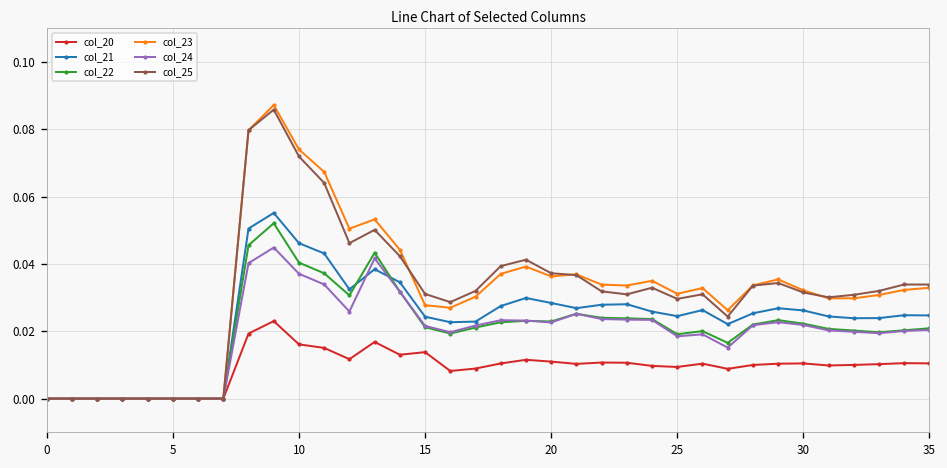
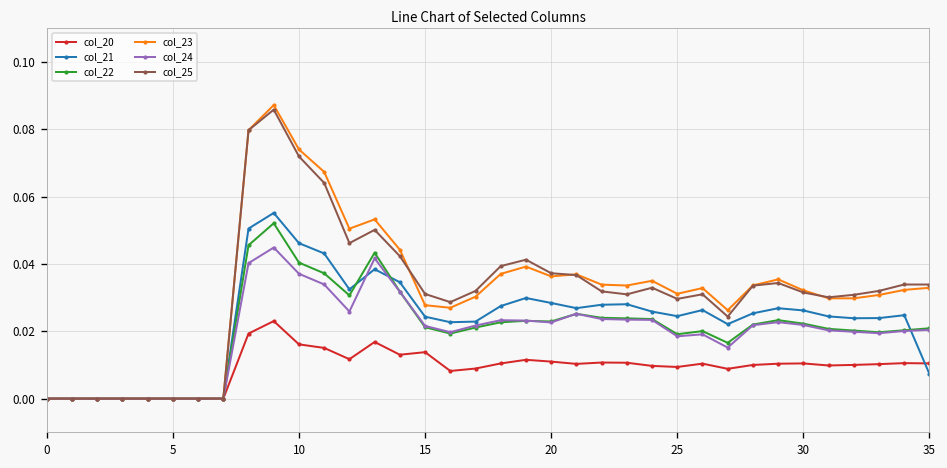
  {
    "col_20": {
      "10": 0.016,
      "15": 0.014,
      "20": 0.011,
      "25": 0.009,
      "30": 0.010,
      "35": 0.010
    },
    "col_21": {
      "10": 0.046,
      "15": 0.024,
      "20": 0.028,
      "25": 0.025,
      "30": 0.026,
-     "35": 0.025
+     "35": 0.007
    },
    "col_22": {
      "10": 0.040
    },
    "col_23": {
      "10": 0.074,
      "15": 0.028,
      "20": 0.036,
      "25": 0.031,
      "35": 0.033
    },
    "col_24": {
      "10": 0.037
    },
    "col_25": {
      "10": 0.072,
      "15": 0.031,
      "20": 0.037,
      "25": 0.030,
      "35": 0.034
    }
  }
